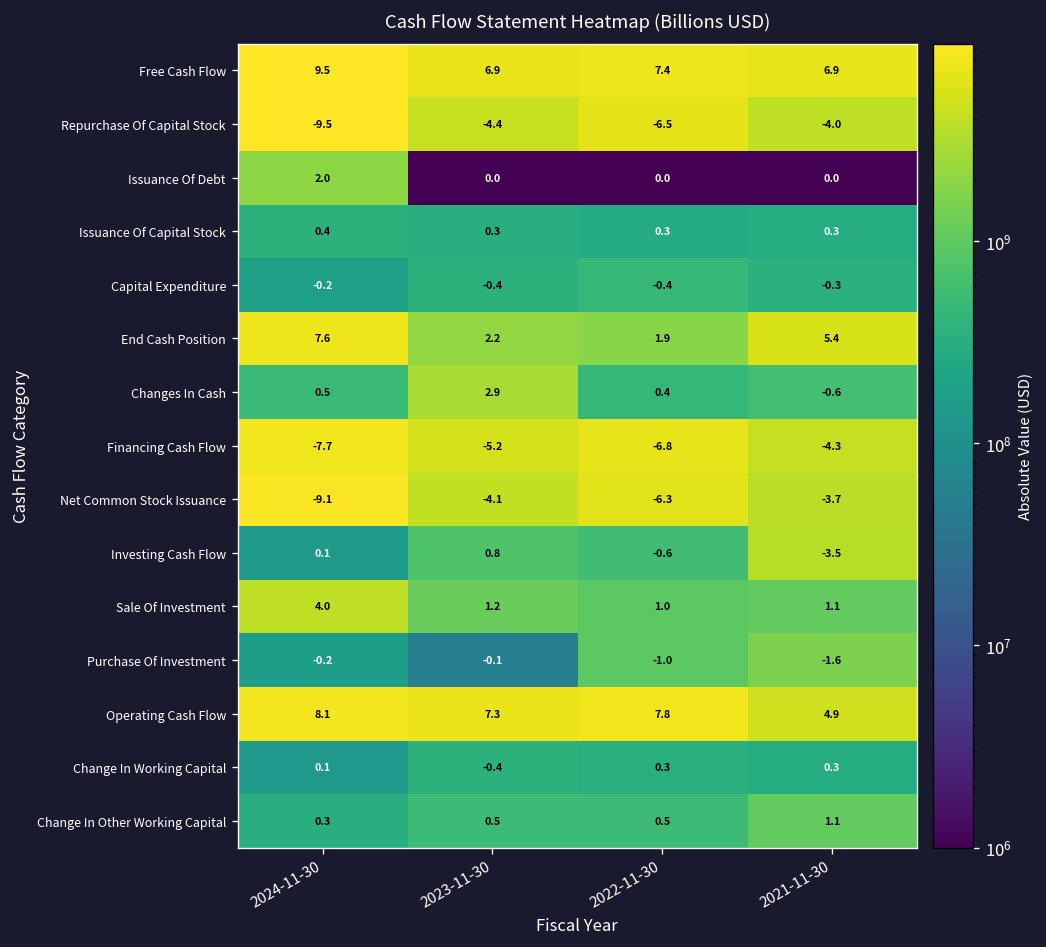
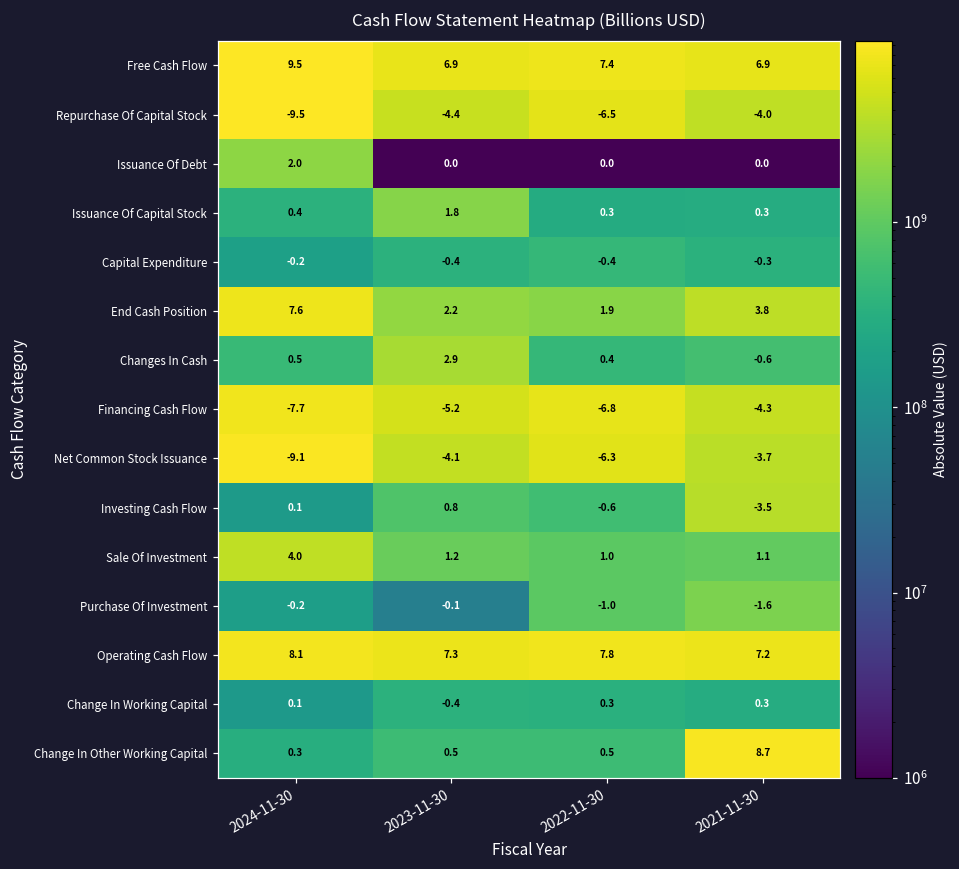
  {
    "Free Cash Flow": {
      "2024-11-30": 9.5,
      "2023-11-30": 6.9,
      "2022-11-30": 7.4,
      "2021-11-30": 6.9
    },
    "Repurchase Of Capital Stock": {
      "2024-11-30": -9.5,
      "2023-11-30": -4.4,
      "2022-11-30": -6.5,
      "2021-11-30": -4.0
    },
    "Issuance Of Debt": {
      "2024-11-30": 2.0,
      "2023-11-30": 0.0,
      "2022-11-30": 0.0,
      "2021-11-30": 0.0
    },
    "Issuance Of Capital Stock": {
      "2024-11-30": 0.4,
-     "2023-11-30": 0.3,
+     "2023-11-30": 1.8,
      "2022-11-30": 0.3,
      "2021-11-30": 0.3
    },
    "Capital Expenditure": {
      "2024-11-30": -0.2,
      "2023-11-30": -0.4,
      "2022-11-30": -0.4,
      "2021-11-30": -0.3
    },
    "End Cash Position": {
      "2024-11-30": 7.6,
      "2023-11-30": 2.2,
      "2022-11-30": 1.9,
-     "2021-11-30": 5.4
+     "2021-11-30": 3.8
    },
    "Changes In Cash": {
      "2024-11-30": 0.5,
      "2023-11-30": 2.9,
      "2022-11-30": 0.4,
      "2021-11-30": -0.6
    },
    "Financing Cash Flow": {
      "2024-11-30": -7.7,
      "2023-11-30": -5.2,
      "2022-11-30": -6.8,
      "2021-11-30": -4.3
    },
    "Net Common Stock Issuance": {
      "2024-11-30": -9.1,
      "2023-11-30": -4.1,
      "2022-11-30": -6.3,
      "2021-11-30": -3.7
    },
    "Investing Cash Flow": {
      "2024-11-30": 0.1,
      "2023-11-30": 0.8,
      "2022-11-30": -0.6,
      "2021-11-30": -3.5
    },
    "Sale Of Investment": {
      "2024-11-30": 4.0,
      "2023-11-30": 1.2,
      "2022-11-30": 1.0,
      "2021-11-30": 1.1
    },
    "Purchase Of Investment": {
      "2024-11-30": -0.2,
      "2023-11-30": -0.1,
      "2022-11-30": -1.0,
      "2021-11-30": -1.6
    },
    "Operating Cash Flow": {
      "2024-11-30": 8.1,
      "2023-11-30": 7.3,
      "2022-11-30": 7.8,
-     "2021-11-30": 4.9
+     "2021-11-30": 7.2
    },
    "Change In Working Capital": {
      "2024-11-30": 0.1,
      "2023-11-30": -0.4,
      "2022-11-30": 0.3,
      "2021-11-30": 0.3
    },
    "Change In Other Working Capital": {
      "2024-11-30": 0.3,
      "2023-11-30": 0.5,
      "2022-11-30": 0.5,
-     "2021-11-30": 1.1
+     "2021-11-30": 8.7
    }
  }
